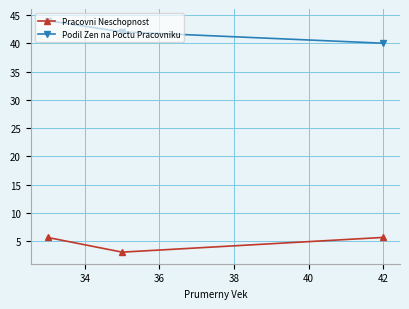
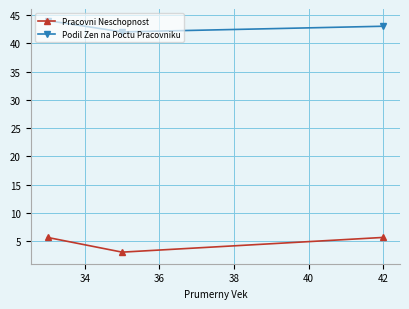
  {
    "Pracovni Neschopnost": {
      "42": 6
    },
    "Podil Zen na Poctu Pracovniku": {
-     "42": 40
+     "42": 43
    }
  }
